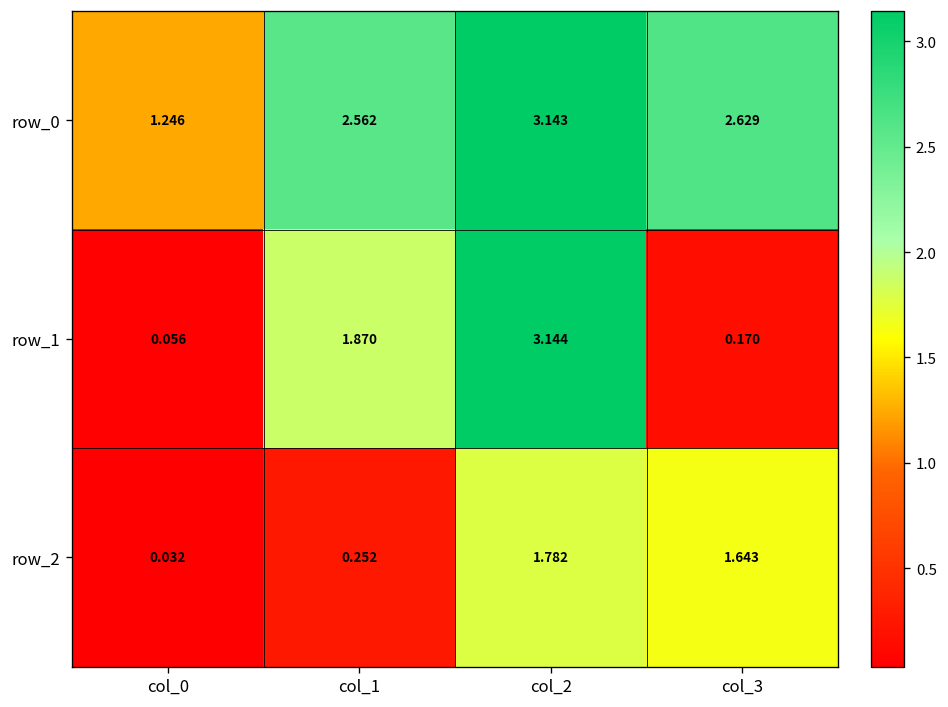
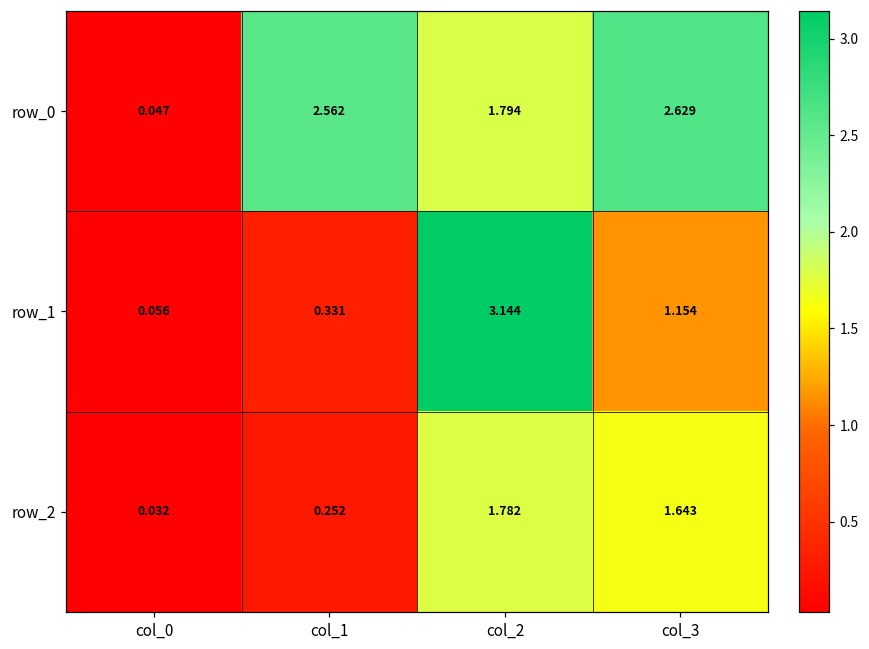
  {
    "row_0": {
-     "col_0": 1.246,
+     "col_0": 0.047,
      "col_1": 2.562,
-     "col_2": 3.143,
+     "col_2": 1.794,
      "col_3": 2.629
    },
    "row_1": {
      "col_0": 0.056,
-     "col_1": 1.870,
+     "col_1": 0.331,
      "col_2": 3.144,
-     "col_3": 0.170
+     "col_3": 1.154
    },
    "row_2": {
      "col_0": 0.032,
      "col_1": 0.252,
      "col_2": 1.782,
      "col_3": 1.643
    }
  }
